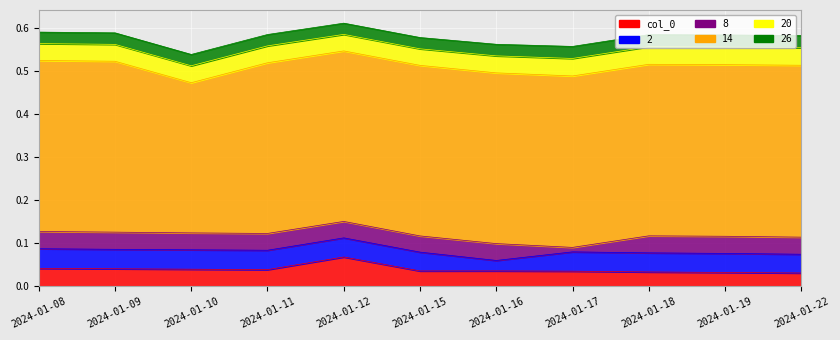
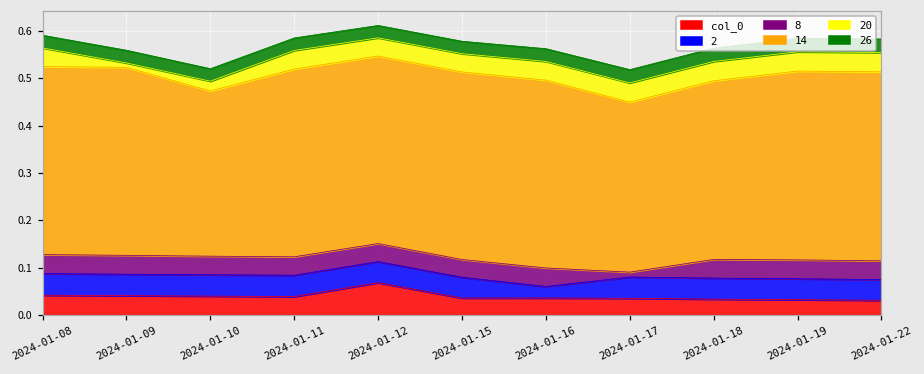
  {
    "col_0": {
      "2024-01-08": 0.04,
      "2024-01-09": 0.04,
      "2024-01-10": 0.04,
      "2024-01-11": 0.04,
      "2024-01-12": 0.07,
      "2024-01-15": 0.04,
      "2024-01-16": 0.04,
      "2024-01-17": 0.04,
      "2024-01-18": 0.03,
      "2024-01-19": 0.03,
      "2024-01-22": 0.03
    },
    "2": {
      "2024-01-08": 0.05,
      "2024-01-09": 0.05,
      "2024-01-10": 0.05,
      "2024-01-11": 0.05,
      "2024-01-12": 0.04,
      "2024-01-15": 0.04,
      "2024-01-16": 0.02,
      "2024-01-17": 0.04,
      "2024-01-18": 0.04,
      "2024-01-19": 0.04,
      "2024-01-22": 0.04
    },
    "8": {
      "2024-01-08": 0.04,
      "2024-01-09": 0.04,
      "2024-01-10": 0.04,
      "2024-01-11": 0.04,
      "2024-01-12": 0.04,
      "2024-01-15": 0.04,
      "2024-01-16": 0.04,
      "2024-01-17": 0.01,
      "2024-01-18": 0.04,
      "2024-01-19": 0.04,
      "2024-01-22": 0.04
    },
    "14": {
      "2024-01-08": 0.40,
      "2024-01-09": 0.40,
      "2024-01-10": 0.35,
      "2024-01-11": 0.40,
      "2024-01-12": 0.40,
      "2024-01-15": 0.40,
      "2024-01-16": 0.40,
-     "2024-01-17": 0.40,
-     "2024-01-18": 0.40,
+     "2024-01-17": 0.36,
+     "2024-01-18": 0.38,
      "2024-01-19": 0.40,
      "2024-01-22": 0.40
    },
    "20": {
      "2024-01-08": 0.04,
-     "2024-01-09": 0.04,
-     "2024-01-10": 0.04,
+     "2024-01-09": 0.01,
+     "2024-01-10": 0.02,
      "2024-01-11": 0.04,
      "2024-01-12": 0.04,
      "2024-01-15": 0.04,
      "2024-01-16": 0.04,
      "2024-01-17": 0.04,
      "2024-01-22": 0.04
    },
    "26": {
      "2024-01-08": 0.03,
      "2024-01-09": 0.03,
      "2024-01-10": 0.03,
      "2024-01-11": 0.03,
      "2024-01-12": 0.03,
      "2024-01-15": 0.03,
      "2024-01-16": 0.03,
      "2024-01-17": 0.03,
      "2024-01-22": 0.03
    }
  }
